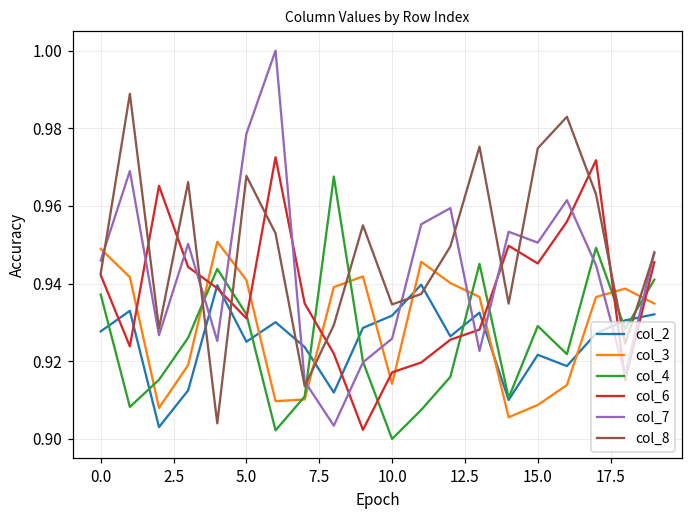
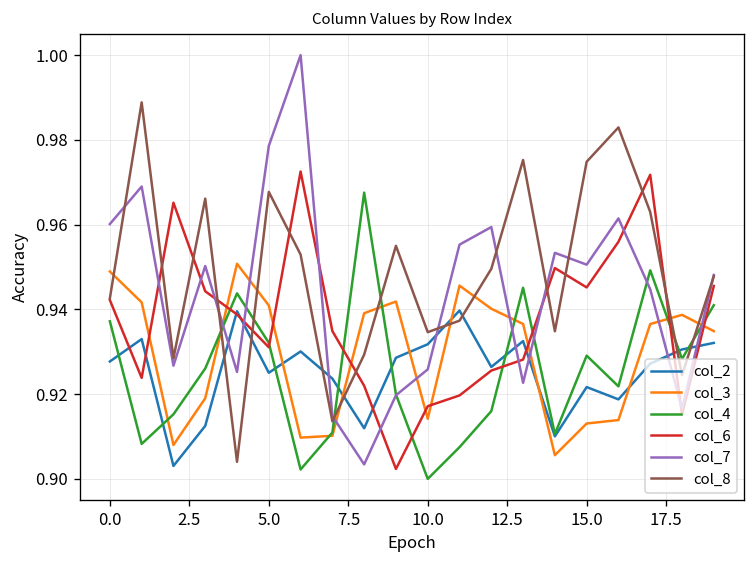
  {
    "col_2": {
      "0.0": 0.928,
      "5.0": 0.925,
      "10.0": 0.932,
      "15.0": 0.922
    },
    "col_3": {
      "0.0": 0.949,
      "5.0": 0.941,
      "10.0": 0.914,
-     "15.0": 0.909
+     "15.0": 0.913
    },
    "col_4": {
      "0.0": 0.937,
      "5.0": 0.932,
      "10.0": 0.900,
      "15.0": 0.929
    },
    "col_6": {
      "5.0": 0.931,
      "10.0": 0.917,
      "15.0": 0.945
    },
    "col_7": {
-     "0.0": 0.946,
+     "0.0": 0.960,
      "5.0": 0.979,
      "10.0": 0.926,
      "15.0": 0.951
    },
    "col_8": {
      "5.0": 0.968,
      "10.0": 0.935,
      "15.0": 0.975
    }
  }
